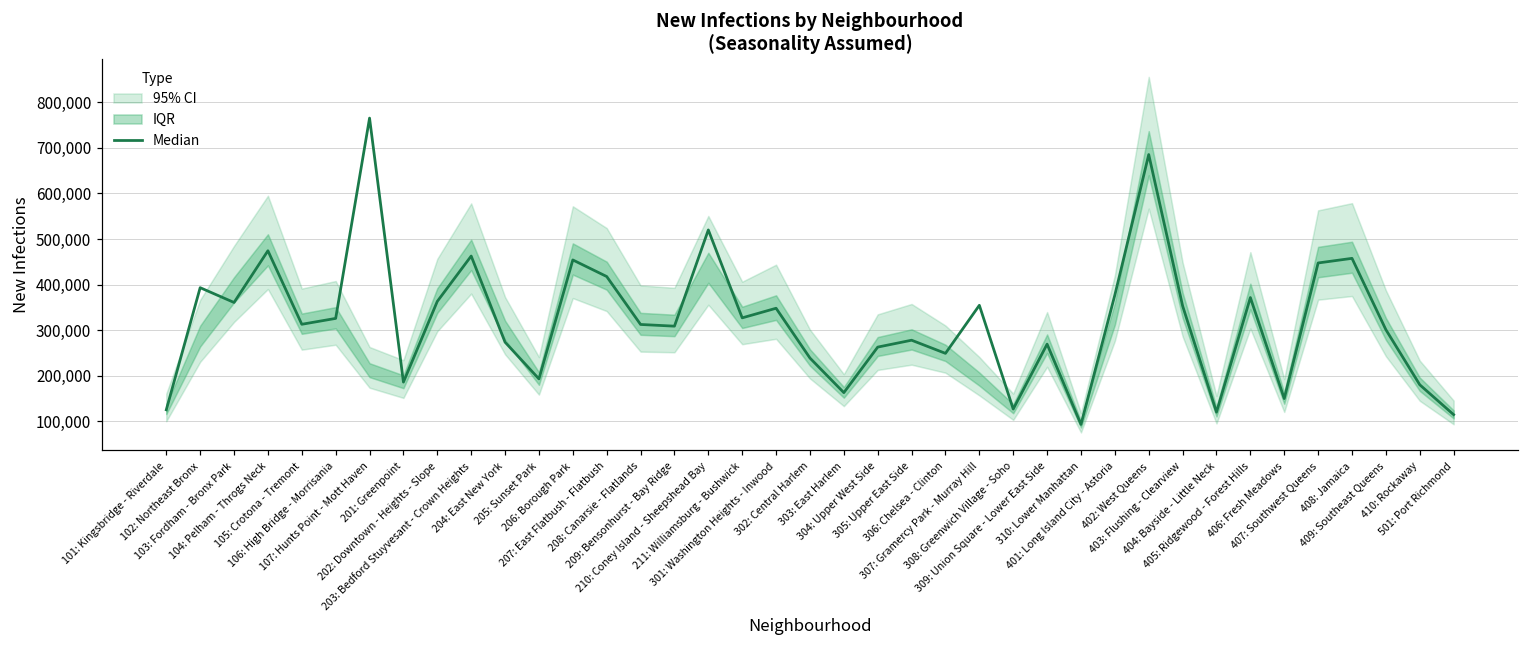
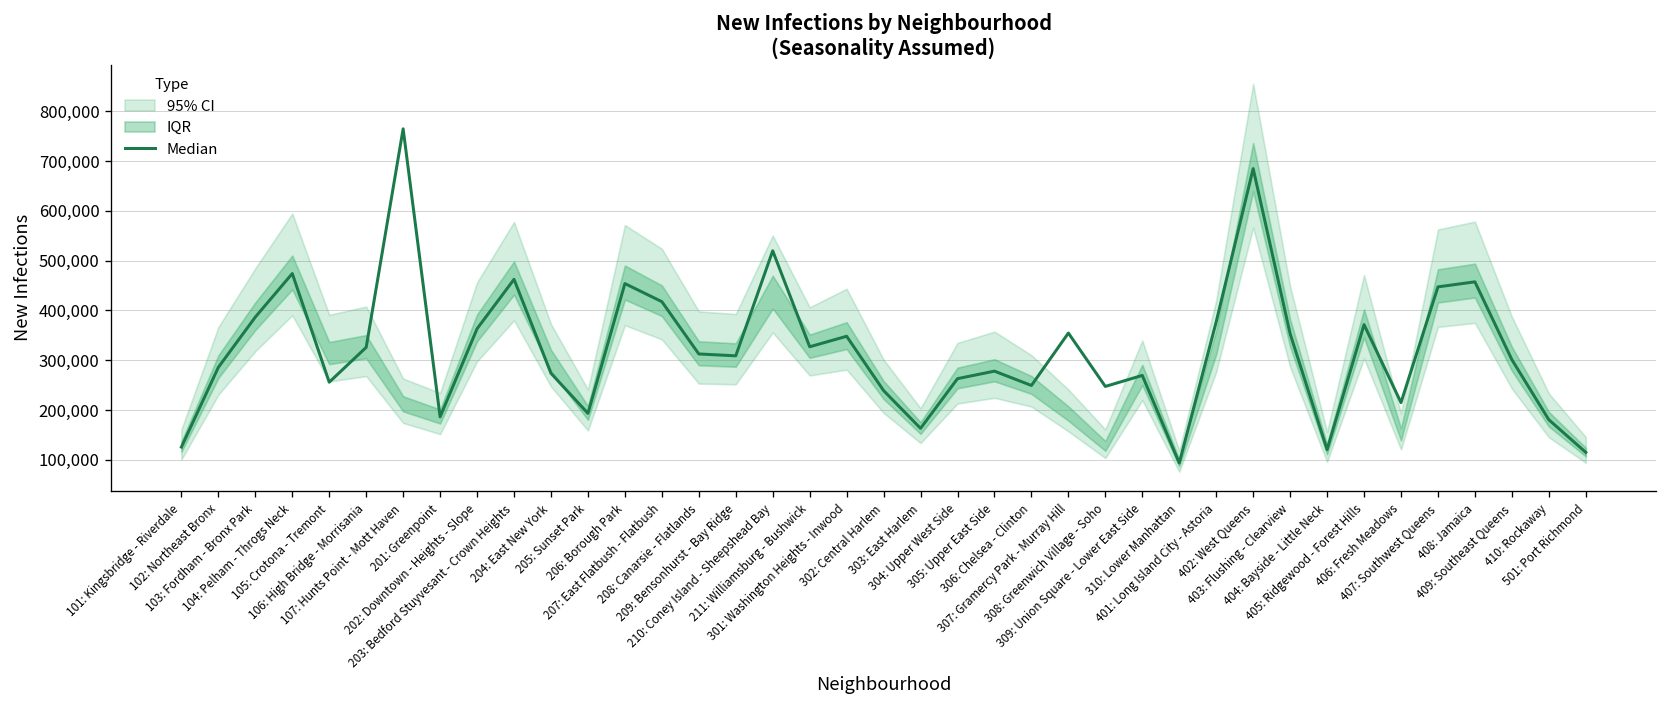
  {
    "Median": {
      "101: Kingsbridge - Riverdale": "130,000",
-     "102: Northeast Bronx": "390,000",
-     "103: Fordham - Bronx Park": "360,000",
+     "102: Northeast Bronx": "290,000",
+     "103: Fordham - Bronx Park": "390,000",
      "104: Pelham - Throgs Neck": "470,000",
-     "105: Crotona - Tremont": "310,000",
+     "105: Crotona - Tremont": "260,000",
      "106: High Bridge - Morrisania": "330,000",
      "107: Hunts Point - Mott Haven": "760,000",
      "201: Greenpoint": "190,000",
      "202: Downtown - Heights - Slope": "360,000",
      "203: Bedford Stuyvesant - Crown Heights": "460,000",
      "204: East New York": "270,000",
      "205: Sunset Park": "190,000",
      "206: Borough Park": "450,000",
      "207: East Flatbush - Flatbush": "420,000",
      "208: Canarsie - Flatlands": "310,000",
      "209: Bensonhurst - Bay Ridge": "310,000",
      "210: Coney Island - Sheepshead Bay": "520,000",
      "211: Williamsburg - Bushwick": "330,000",
      "301: Washington Heights - Inwood": "350,000",
      "302: Central Harlem": "240,000",
      "303: East Harlem": "160,000",
      "304: Upper West Side": "260,000",
      "305: Upper East Side": "280,000",
      "306: Chelsea - Clinton": "250,000",
      "307: Gramercy Park - Murray Hill": "350,000",
-     "308: Greenwich Village - Soho": "130,000",
+     "308: Greenwich Village - Soho": "250,000",
      "309: Union Square - Lower East Side": "270,000",
      "310: Lower Manhattan": "90,000",
      "401: Long Island City - Astoria": "380,000",
      "402: West Queens": "690,000",
      "403: Flushing - Clearview": "350,000",
      "404: Bayside - Little Neck": "120,000",
      "405: Ridgewood - Forest Hills": "370,000",
-     "406: Fresh Meadows": "150,000",
+     "406: Fresh Meadows": "210,000",
      "407: Southwest Queens": "450,000",
      "408: Jamaica": "460,000",
      "409: Southeast Queens": "300,000",
      "410: Rockaway": "180,000",
      "501: Port Richmond": "110,000"
    }
  }
